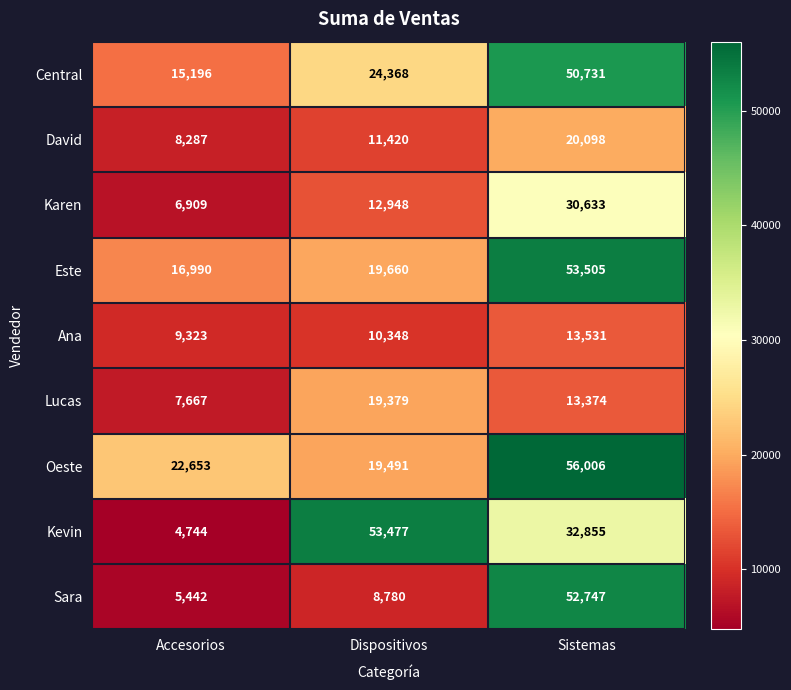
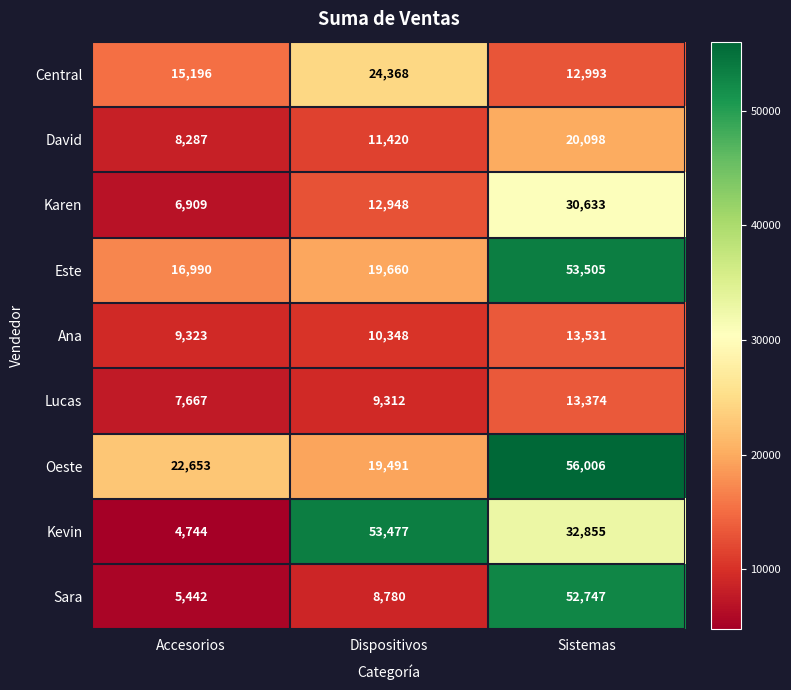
  {
    "Central": {
      "Accesorios": "15,196",
      "Dispositivos": "24,368",
-     "Sistemas": "50,731"
+     "Sistemas": "12,993"
    },
    "David": {
      "Accesorios": "8,287",
      "Dispositivos": "11,420",
      "Sistemas": "20,098"
    },
    "Karen": {
      "Accesorios": "6,909",
      "Dispositivos": "12,948",
      "Sistemas": "30,633"
    },
    "Este": {
      "Accesorios": "16,990",
      "Dispositivos": "19,660",
      "Sistemas": "53,505"
    },
    "Ana": {
      "Accesorios": "9,323",
      "Dispositivos": "10,348",
      "Sistemas": "13,531"
    },
    "Lucas": {
      "Accesorios": "7,667",
-     "Dispositivos": "19,379",
+     "Dispositivos": "9,312",
      "Sistemas": "13,374"
    },
    "Oeste": {
      "Accesorios": "22,653",
      "Dispositivos": "19,491",
      "Sistemas": "56,006"
    },
    "Kevin": {
      "Accesorios": "4,744",
      "Dispositivos": "53,477",
      "Sistemas": "32,855"
    },
    "Sara": {
      "Accesorios": "5,442",
      "Dispositivos": "8,780",
      "Sistemas": "52,747"
    }
  }
